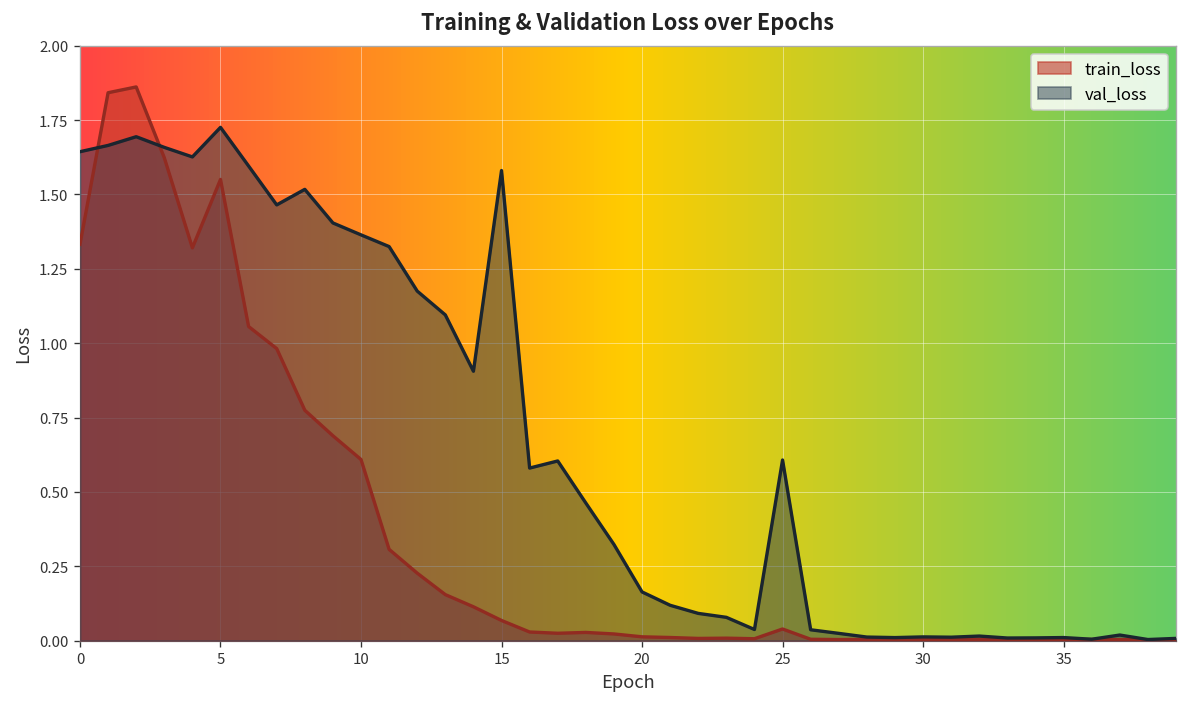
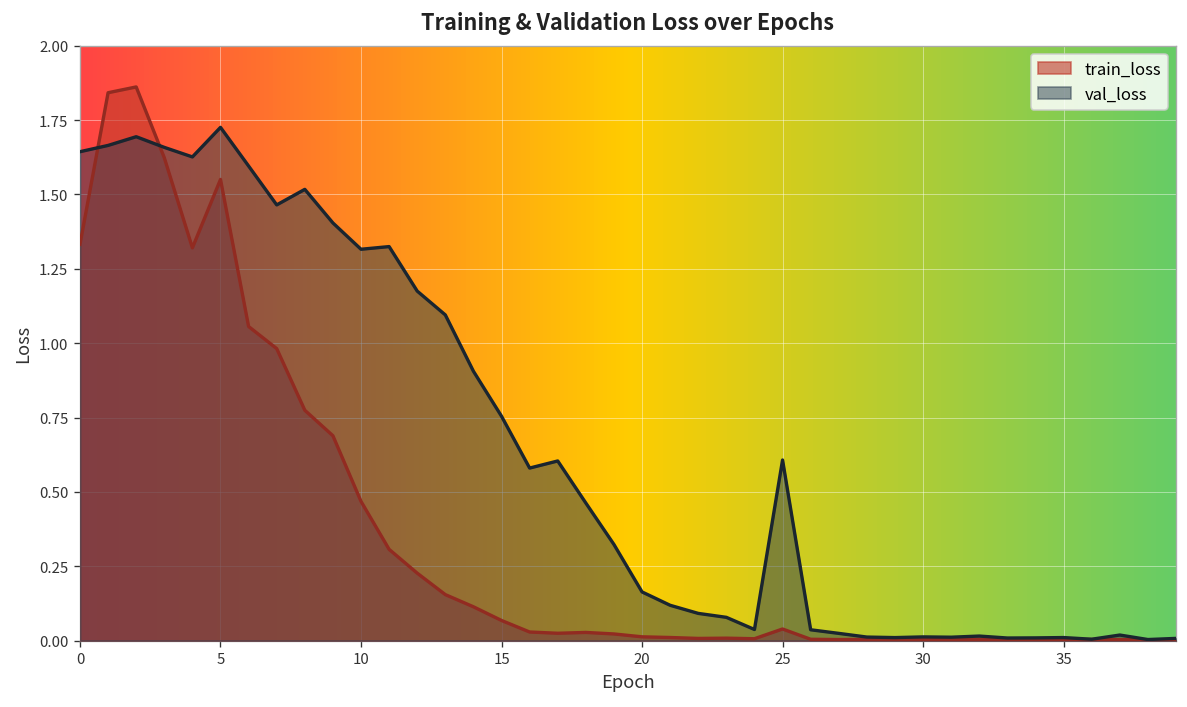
  {
    "train_loss": {
      "0": 1.33,
      "5": 1.55,
-     "10": 0.61,
+     "10": 0.47,
      "15": 0.07,
      "20": 0.01,
      "25": 0.04
    },
    "val_loss": {
      "0": 1.64,
      "5": 1.73,
-     "10": 1.36,
-     "15": 1.58,
+     "10": 1.32,
+     "15": 0.75,
      "20": 0.16,
      "25": 0.61
    }
  }
